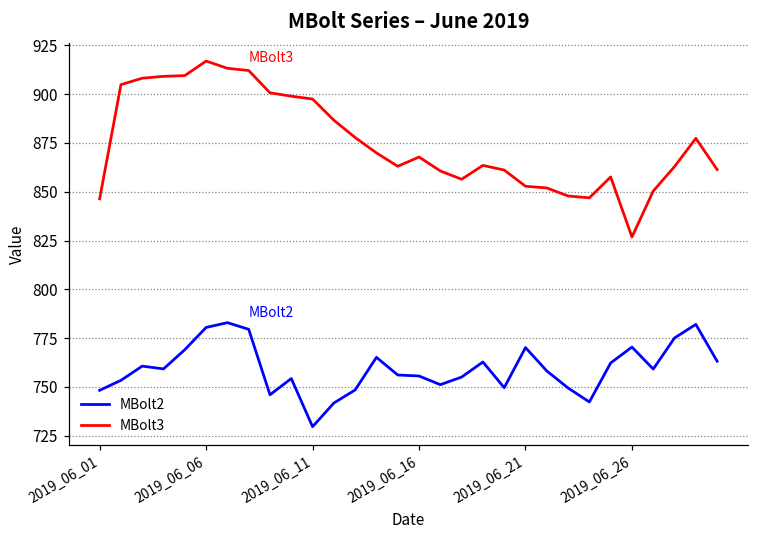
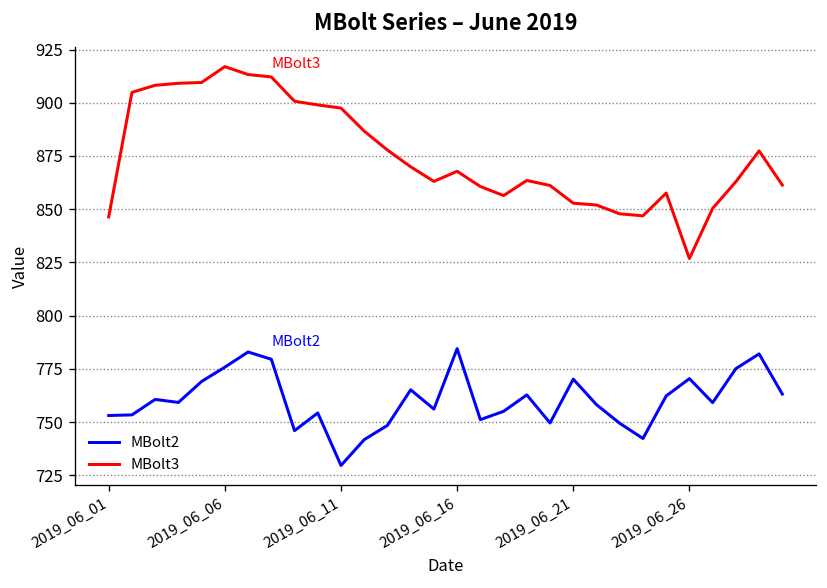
  {
    "MBolt2": {
-     "2019_06_01": 748,
-     "2019_06_06": 780,
+     "2019_06_01": 753,
+     "2019_06_06": 776,
      "2019_06_11": 730,
-     "2019_06_16": 756,
+     "2019_06_16": 784,
      "2019_06_21": 770,
      "2019_06_26": 770
    },
    "MBolt3": {
      "2019_06_01": 846,
      "2019_06_06": 917,
      "2019_06_11": 898,
      "2019_06_16": 868,
      "2019_06_21": 853,
      "2019_06_26": 827
    }
  }
